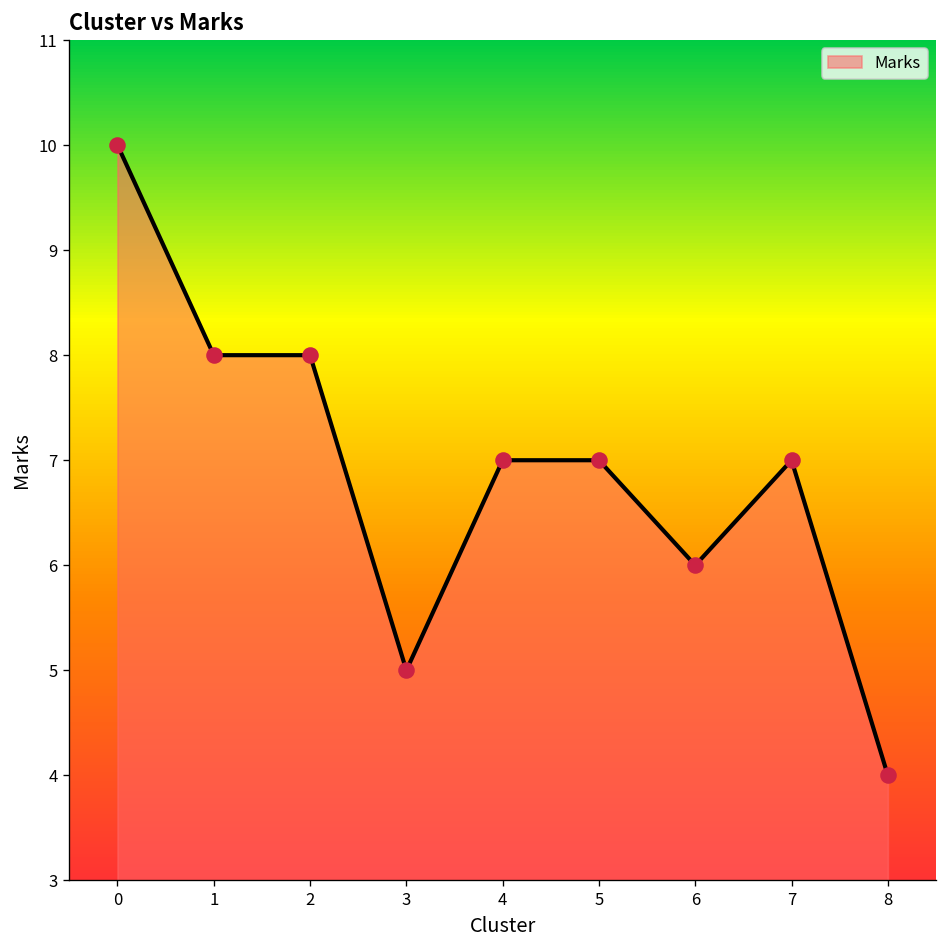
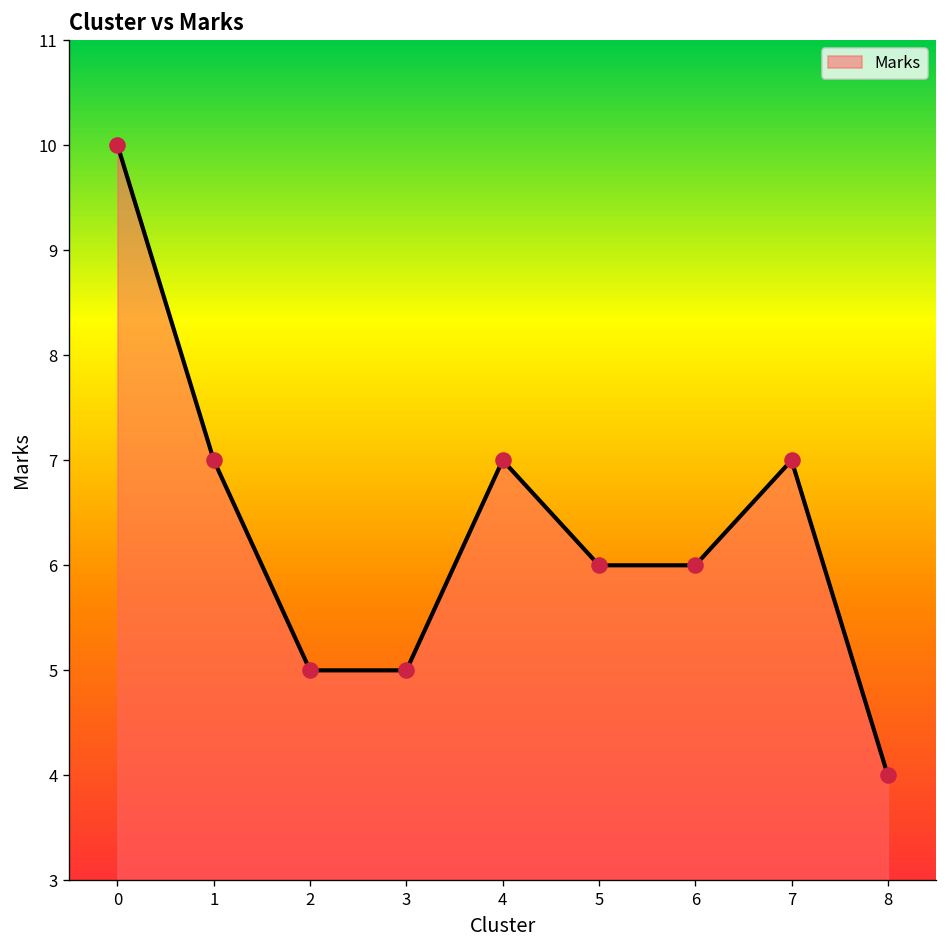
  {
    "0": 10,
-   "1": 8,
-   "2": 8,
+   "1": 7,
+   "2": 5,
    "3": 5,
    "4": 7,
-   "5": 7,
+   "5": 6,
    "6": 6,
    "7": 7,
    "8": 4
  }
